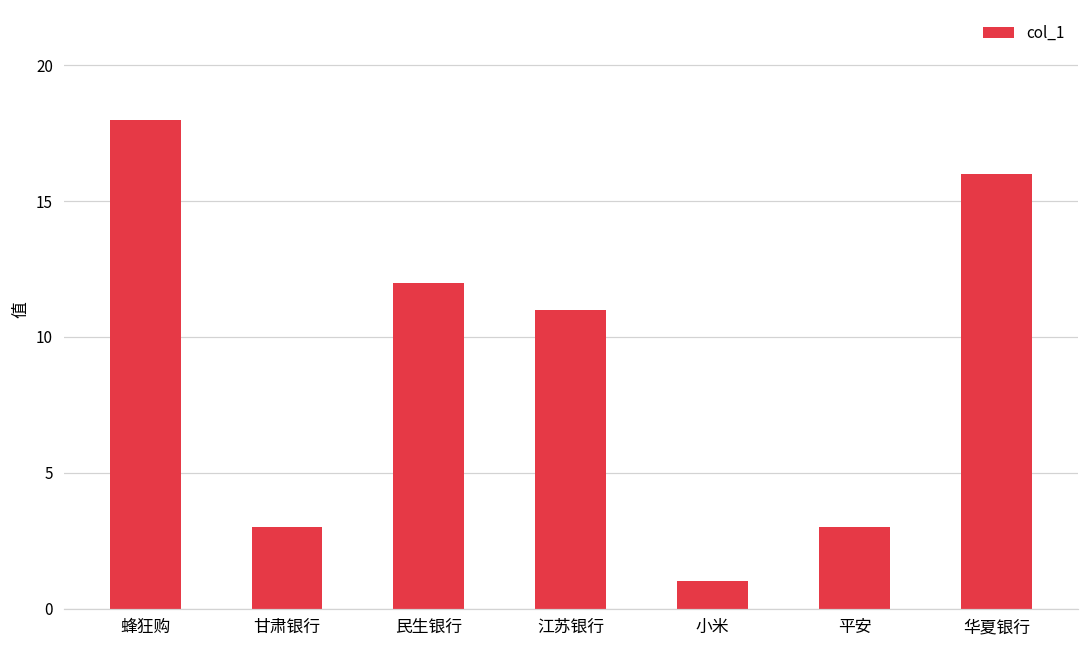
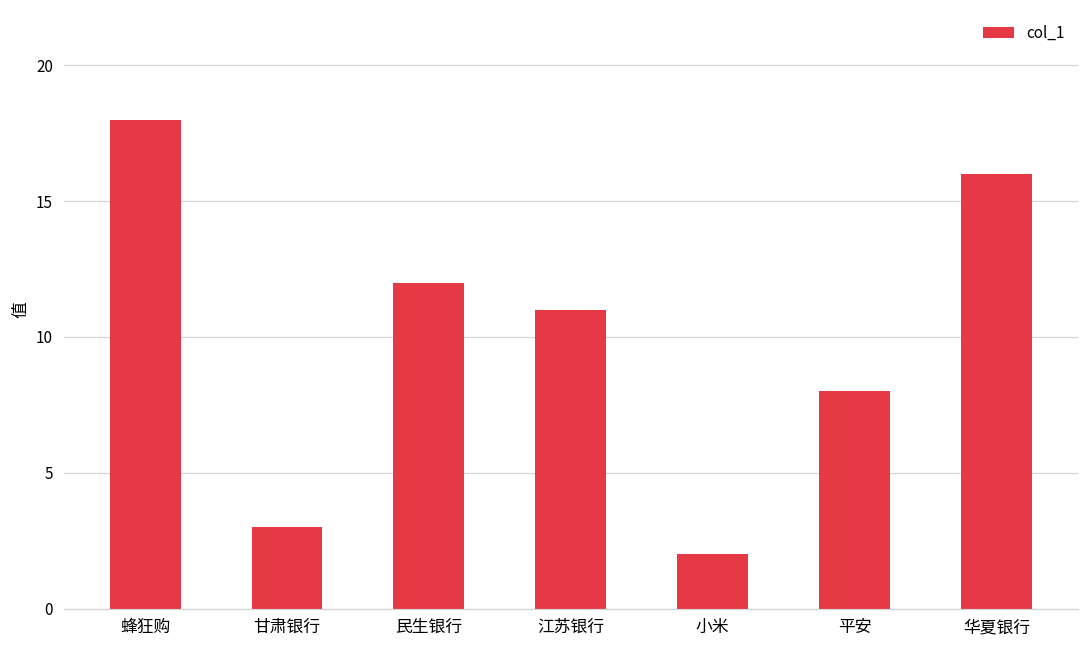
  {
    "蜂狂购": 18,
    "甘肃银行": 3,
    "民生银行": 12,
    "江苏银行": 11,
-   "小米": 1,
-   "平安": 3,
+   "小米": 2,
+   "平安": 8,
    "华夏银行": 16
  }
